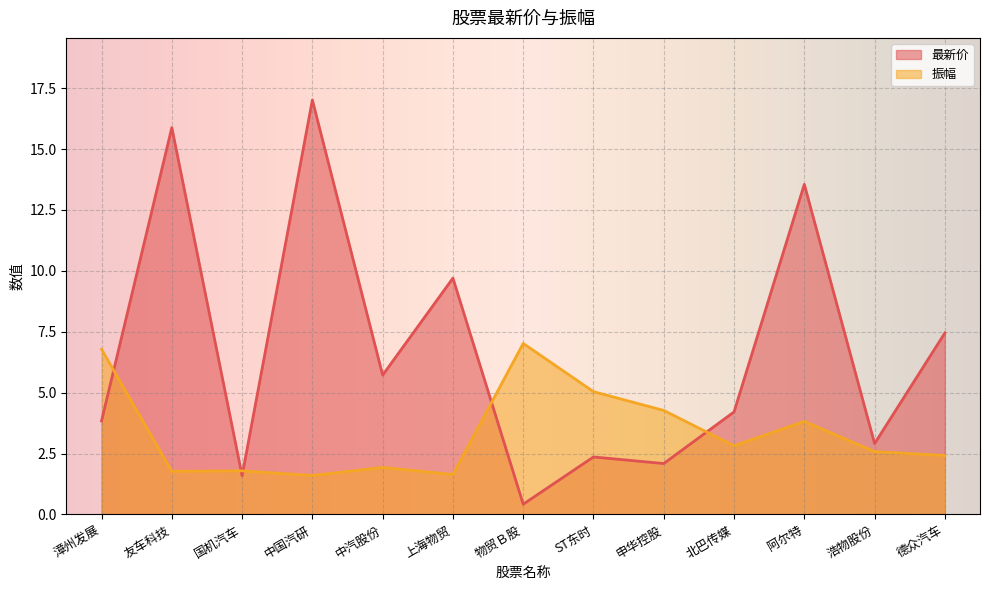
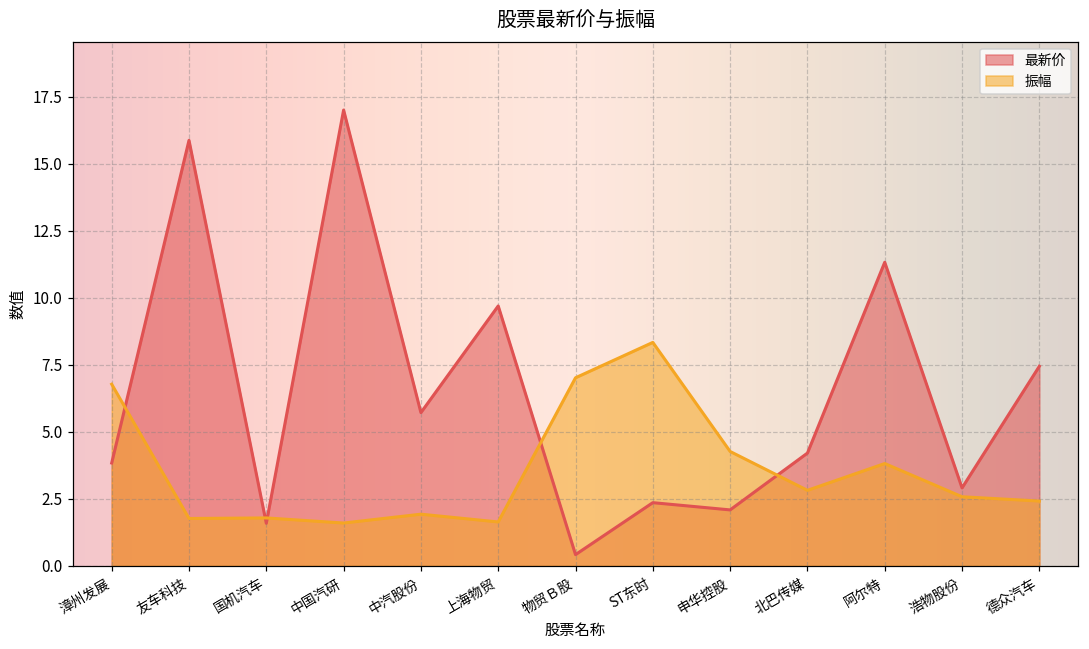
  {
    "最新价": {
      "漳州发展": 3.8,
      "友车科技": 15.9,
      "国机汽车": 1.6,
      "中国汽研": 17.0,
      "中汽股份": 5.7,
      "上海物贸": 9.7,
      "物贸Ｂ股": 0.4,
      "ST东时": 2.4,
      "申华控股": 2.1,
      "北巴传媒": 4.2,
-     "阿尔特": 13.6,
+     "阿尔特": 11.3,
      "浩物股份": 2.9,
      "德众汽车": 7.5
    },
    "振幅": {
      "漳州发展": 6.8,
      "友车科技": 1.8,
      "国机汽车": 1.8,
      "中国汽研": 1.6,
      "中汽股份": 1.9,
      "上海物贸": 1.6,
      "物贸Ｂ股": 7.0,
-     "ST东时": 5.0,
+     "ST东时": 8.3,
      "申华控股": 4.3,
      "北巴传媒": 2.8,
      "阿尔特": 3.8,
      "浩物股份": 2.6,
      "德众汽车": 2.4
    }
  }
